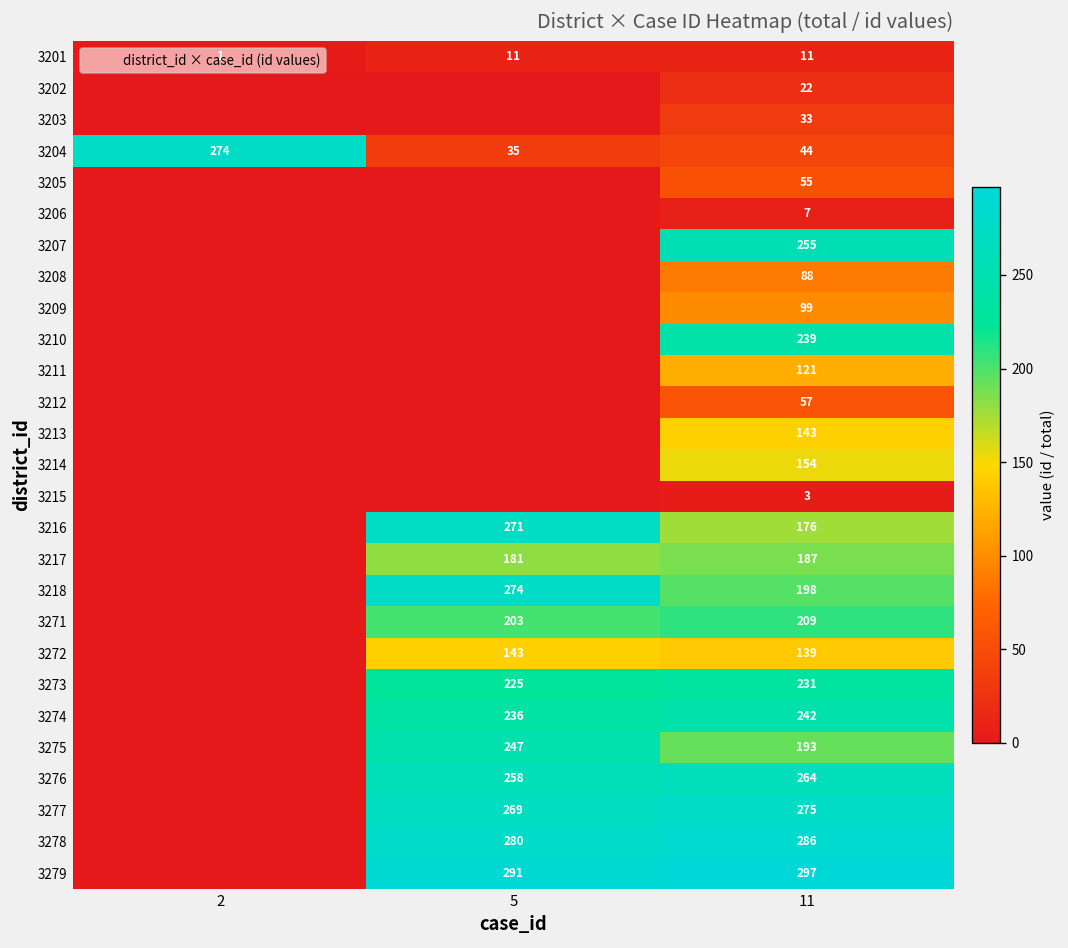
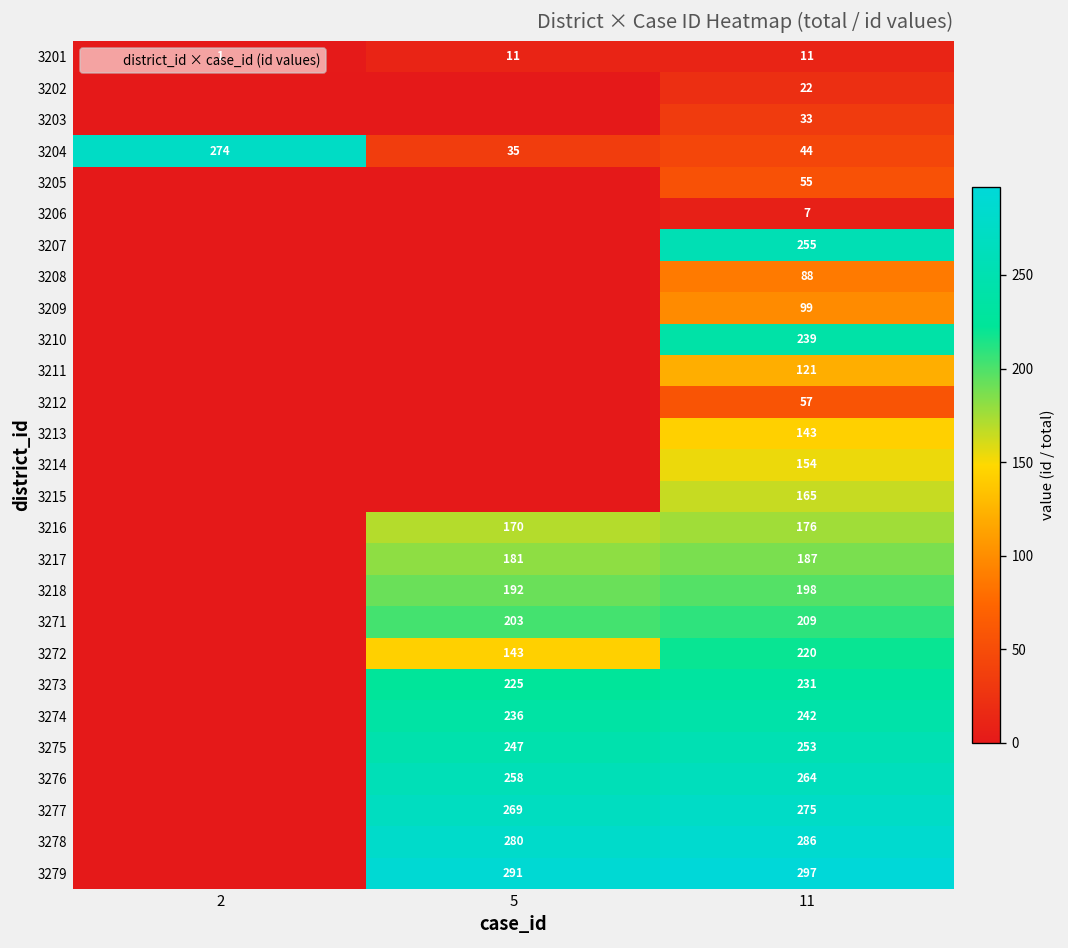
  {
    "3201": {
      "5": 11,
      "11": 11
    },
    "3202": {
      "11": 22
    },
    "3203": {
      "11": 33
    },
    "3204": {
      "2": 274,
      "5": 35,
      "11": 44
    },
    "3205": {
      "11": 55
    },
    "3206": {
      "11": 7
    },
    "3207": {
      "11": 255
    },
    "3208": {
      "11": 88
    },
    "3209": {
      "11": 99
    },
    "3210": {
      "11": 239
    },
    "3211": {
      "11": 121
    },
    "3212": {
      "11": 57
    },
    "3213": {
      "11": 143
    },
    "3214": {
      "11": 154
    },
    "3215": {
-     "11": 3
+     "11": 165
    },
    "3216": {
-     "5": 271,
+     "5": 170,
      "11": 176
    },
    "3217": {
      "5": 181,
      "11": 187
    },
    "3218": {
-     "5": 274,
+     "5": 192,
      "11": 198
    },
    "3271": {
      "5": 203,
      "11": 209
    },
    "3272": {
      "5": 143,
-     "11": 139
+     "11": 220
    },
    "3273": {
      "5": 225,
      "11": 231
    },
    "3274": {
      "5": 236,
      "11": 242
    },
    "3275": {
      "5": 247,
-     "11": 193
+     "11": 253
    },
    "3276": {
      "5": 258,
      "11": 264
    },
    "3277": {
      "5": 269,
      "11": 275
    },
    "3278": {
      "5": 280,
      "11": 286
    },
    "3279": {
      "5": 291,
      "11": 297
    }
  }
